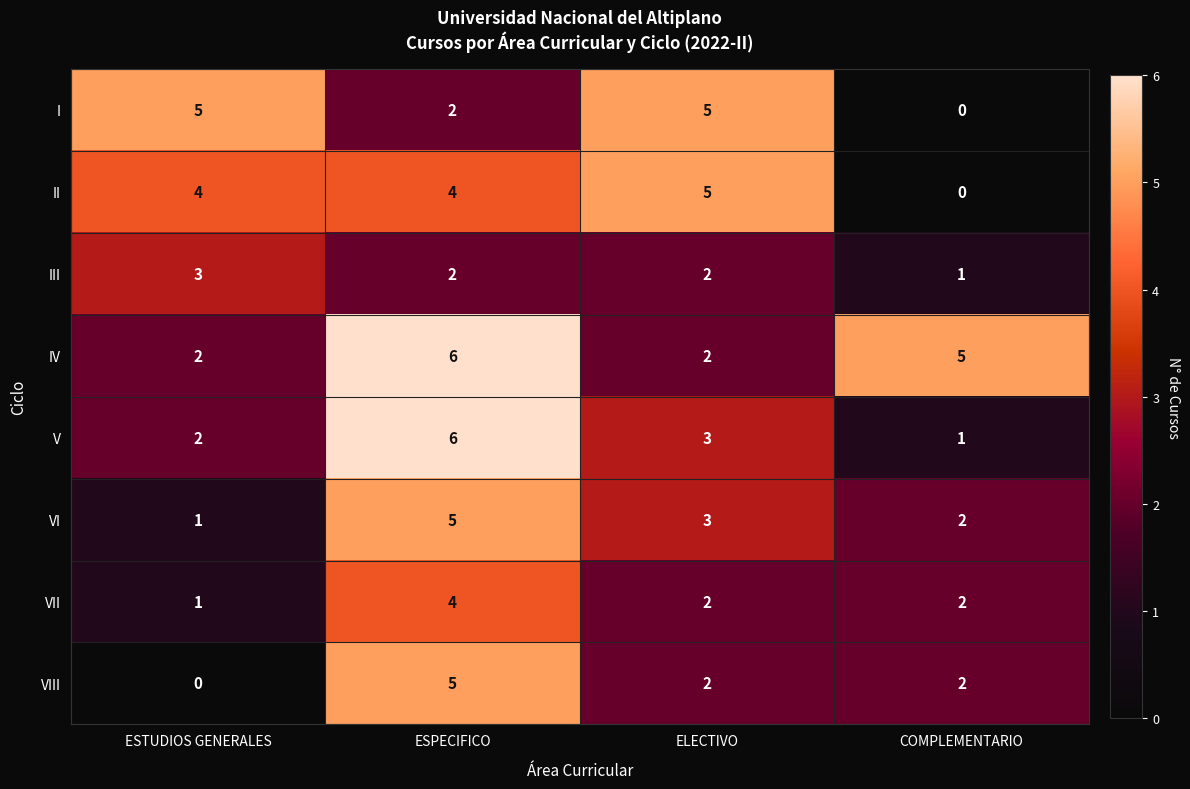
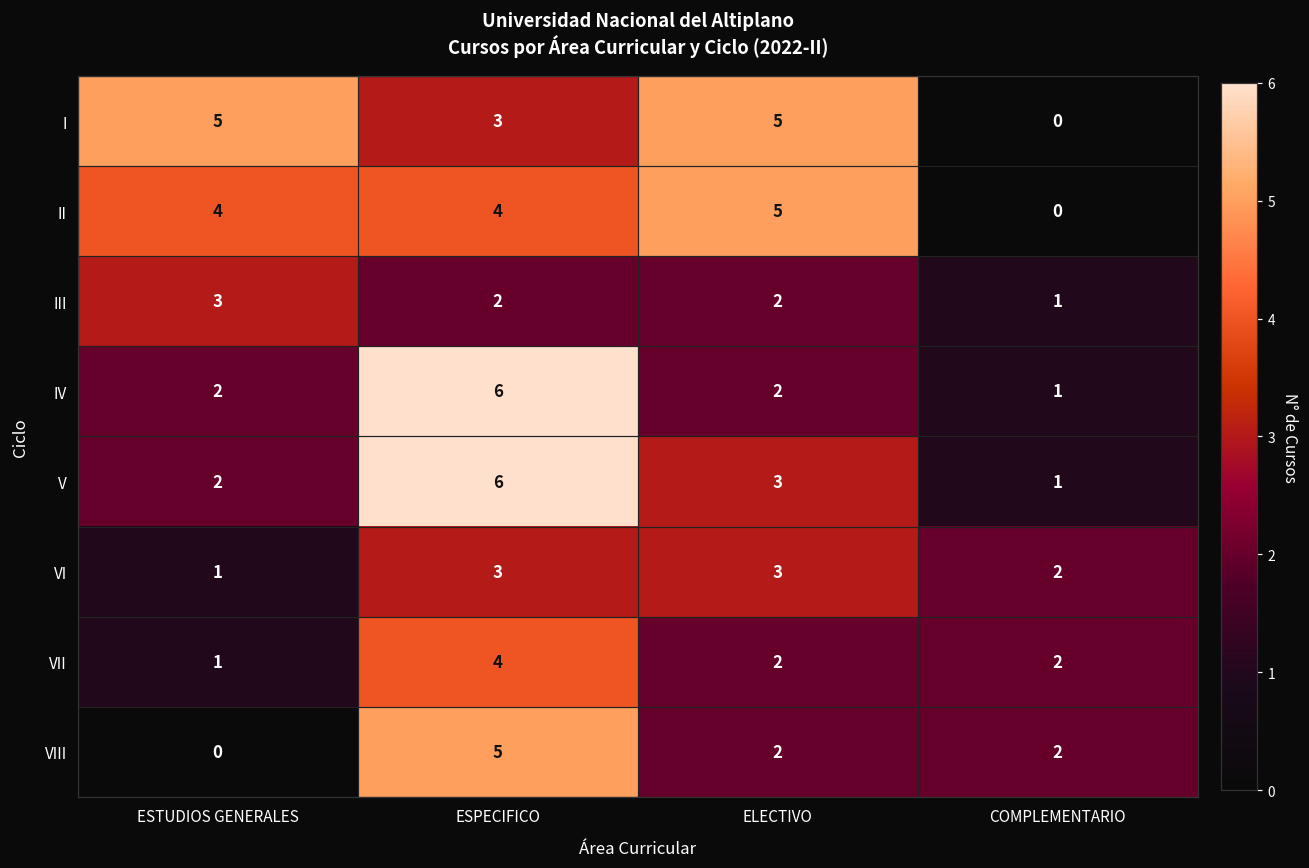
  {
    "I": {
      "ESTUDIOS GENERALES": 5,
-     "ESPECIFICO": 2,
+     "ESPECIFICO": 3,
      "ELECTIVO": 5,
      "COMPLEMENTARIO": 0
    },
    "II": {
      "ESTUDIOS GENERALES": 4,
      "ESPECIFICO": 4,
      "ELECTIVO": 5,
      "COMPLEMENTARIO": 0
    },
    "III": {
      "ESTUDIOS GENERALES": 3,
      "ESPECIFICO": 2,
      "ELECTIVO": 2,
      "COMPLEMENTARIO": 1
    },
    "IV": {
      "ESTUDIOS GENERALES": 2,
      "ESPECIFICO": 6,
      "ELECTIVO": 2,
-     "COMPLEMENTARIO": 5
+     "COMPLEMENTARIO": 1
    },
    "V": {
      "ESTUDIOS GENERALES": 2,
      "ESPECIFICO": 6,
      "ELECTIVO": 3,
      "COMPLEMENTARIO": 1
    },
    "VI": {
      "ESTUDIOS GENERALES": 1,
-     "ESPECIFICO": 5,
+     "ESPECIFICO": 3,
      "ELECTIVO": 3,
      "COMPLEMENTARIO": 2
    },
    "VII": {
      "ESTUDIOS GENERALES": 1,
      "ESPECIFICO": 4,
      "ELECTIVO": 2,
      "COMPLEMENTARIO": 2
    },
    "VIII": {
      "ESTUDIOS GENERALES": 0,
      "ESPECIFICO": 5,
      "ELECTIVO": 2,
      "COMPLEMENTARIO": 2
    }
  }
